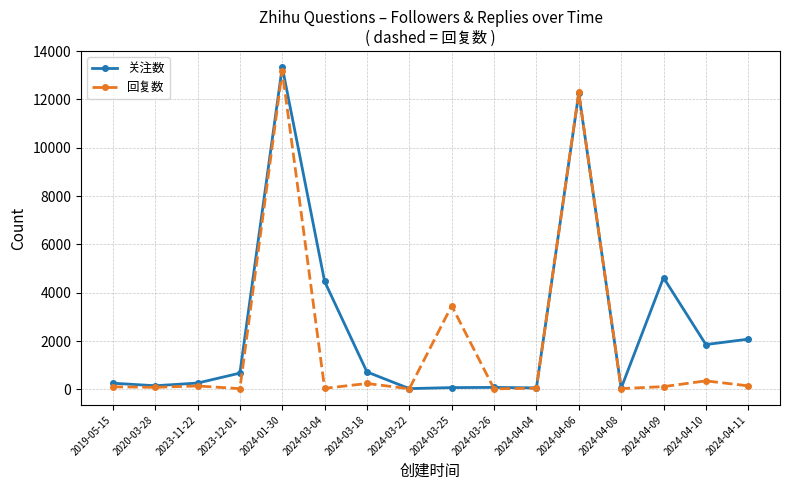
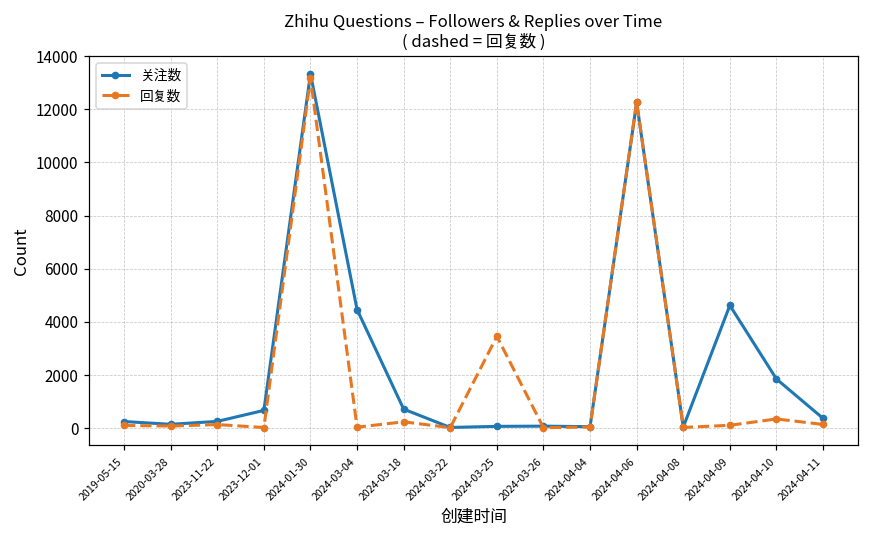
  {
    "关注数": {
      "2019-05-15": 300,
      "2023-11-22": 300,
      "2023-12-01": 700,
      "2024-01-30": 13300,
      "2024-03-04": 4500,
      "2024-03-18": 700,
      "2024-03-25": 100,
      "2024-04-09": 4600,
      "2024-04-10": 1900,
-     "2024-04-11": 2100
+     "2024-04-11": 400
    },
    "回复数": {
      "2019-05-15": 100,
      "2023-11-22": 100,
      "2023-12-01": 0,
      "2024-01-30": 13200,
      "2024-03-04": 0,
      "2024-03-18": 200,
      "2024-03-25": 3500,
      "2024-04-09": 100,
      "2024-04-10": 400,
      "2024-04-11": 100
    }
  }
